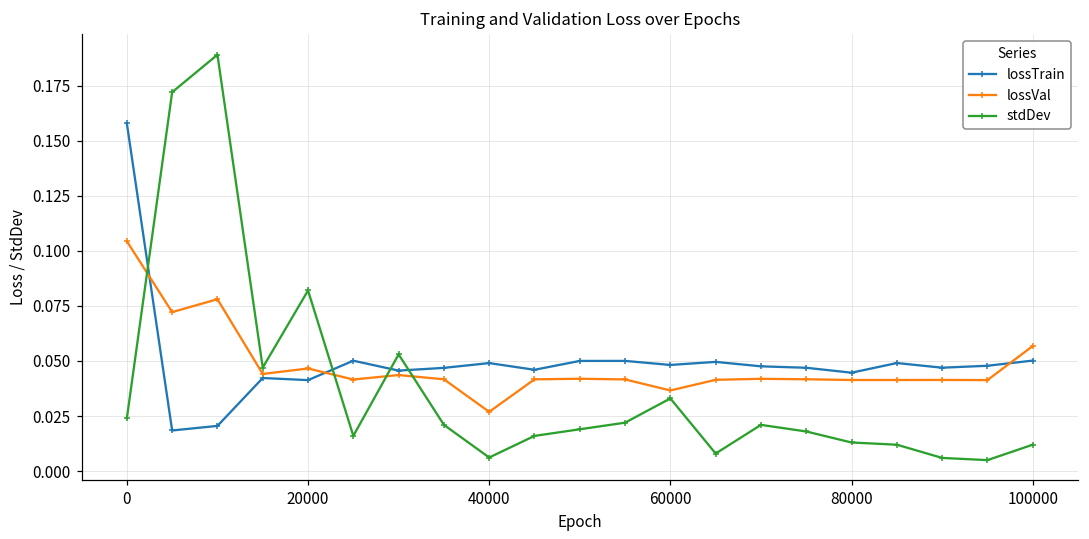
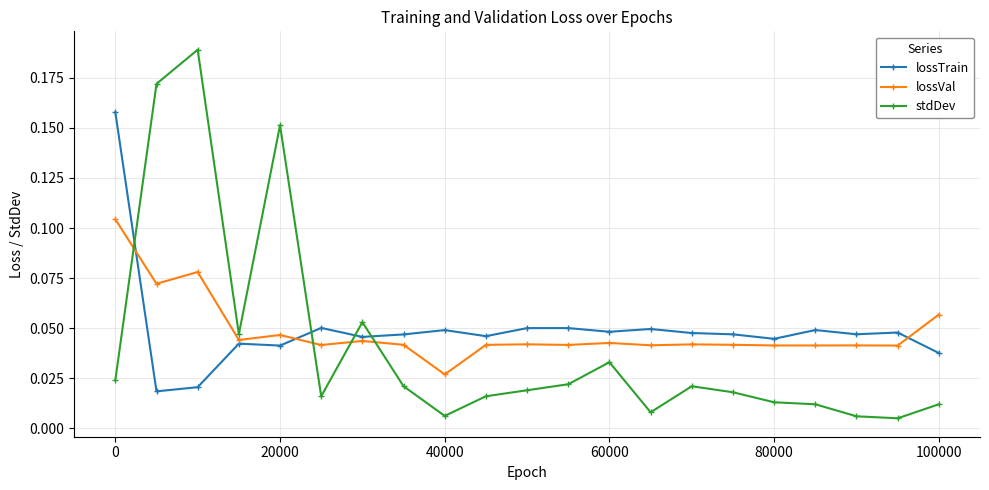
  {
    "lossTrain": {
      "0": 0.158,
      "20000": 0.041,
      "40000": 0.049,
      "60000": 0.048,
      "80000": 0.045,
-     "100000": 0.050
+     "100000": 0.038
    },
    "lossVal": {
      "0": 0.104,
      "20000": 0.047,
      "40000": 0.027,
-     "60000": 0.037,
+     "60000": 0.043,
      "80000": 0.041,
      "100000": 0.057
    },
    "stdDev": {
      "0": 0.024,
-     "20000": 0.082,
+     "20000": 0.151,
      "40000": 0.006,
      "60000": 0.033,
      "80000": 0.013,
      "100000": 0.012
    }
  }
